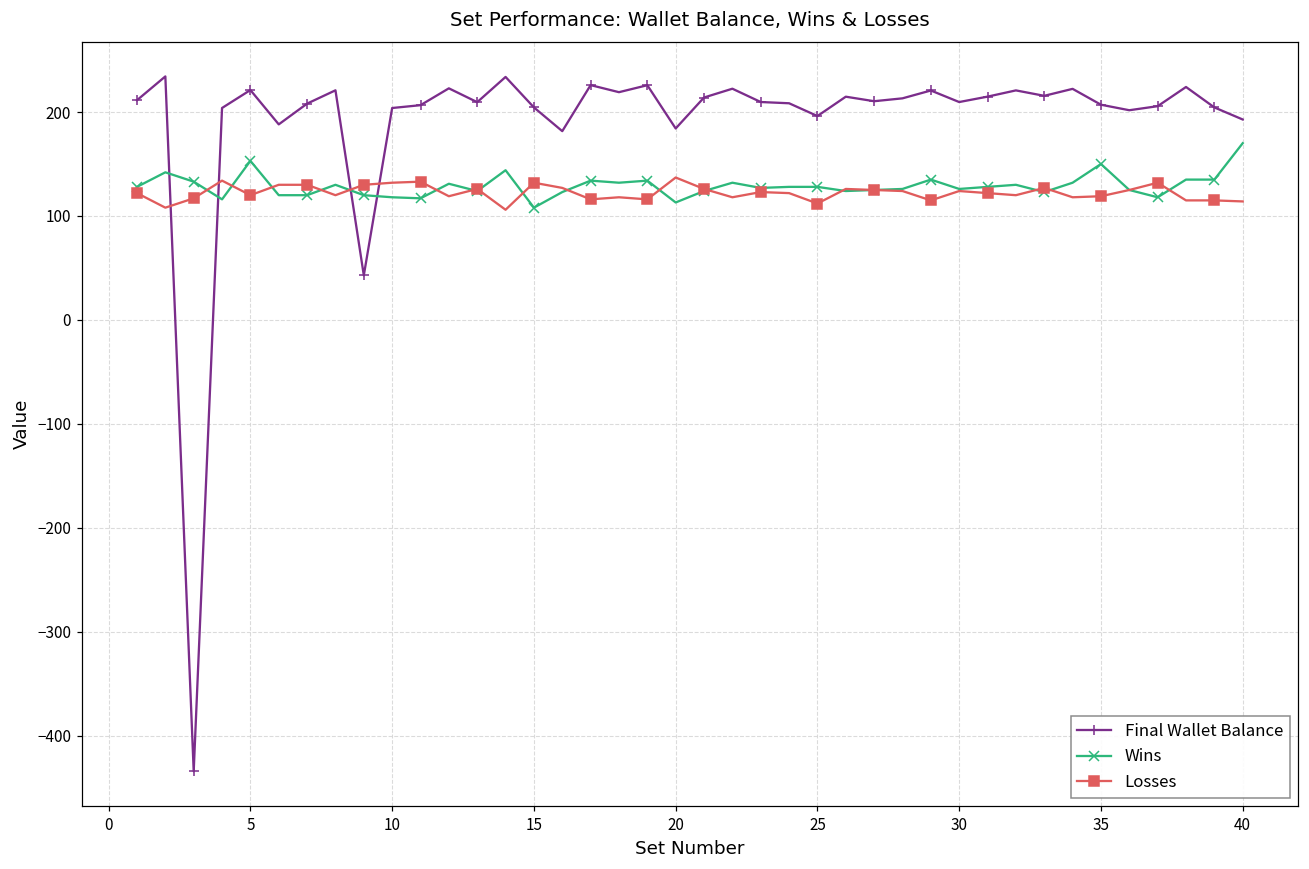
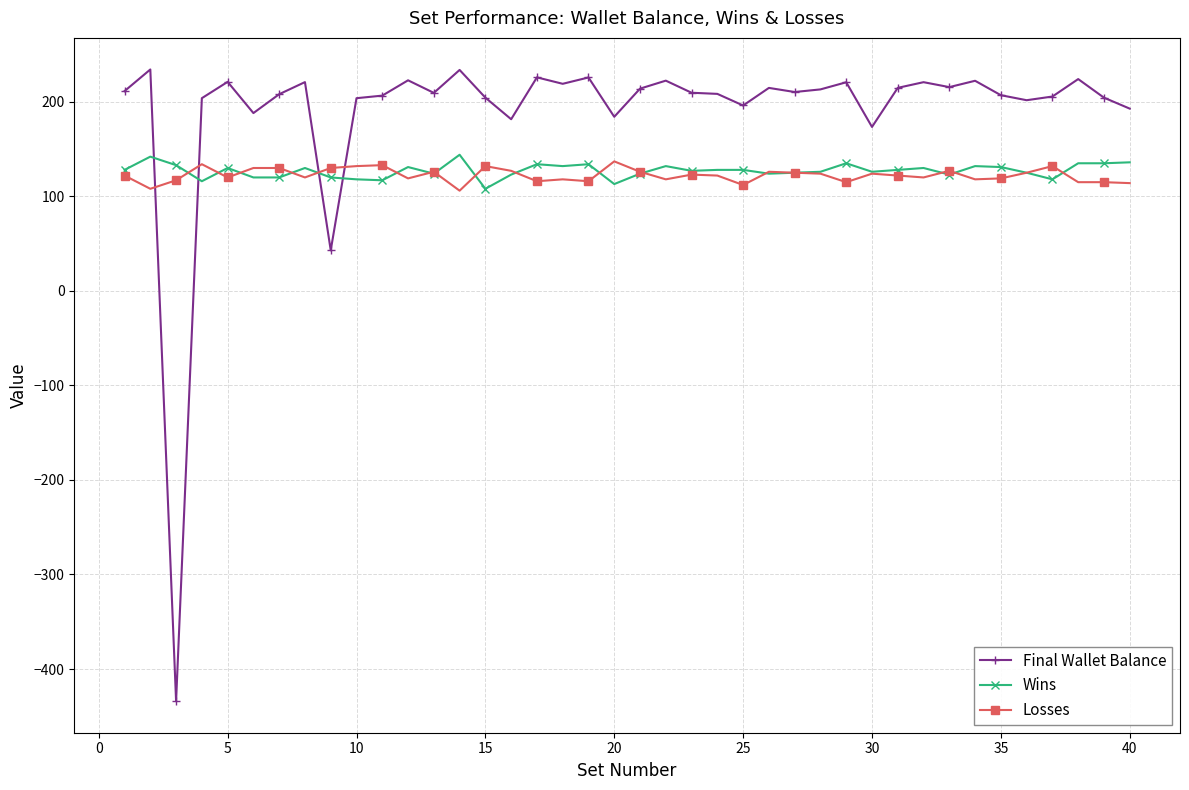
  {
    "Final Wallet Balance": {
      "5": 220,
      "10": 200,
      "15": 200,
      "20": 180,
      "25": 200,
-     "30": 210,
+     "30": 170,
      "35": 210,
      "40": 190
    },
    "Wins": {
-     "5": 150,
+     "5": 130,
      "10": 120,
      "15": 110,
      "20": 110,
      "25": 130,
-     "35": 150,
-     "40": 170
+     "35": 130,
+     "40": 140
    },
    "Losses": {
      "5": 120,
      "10": 130,
      "15": 130,
      "20": 140,
      "25": 110,
      "35": 120,
      "40": 110
    }
  }
